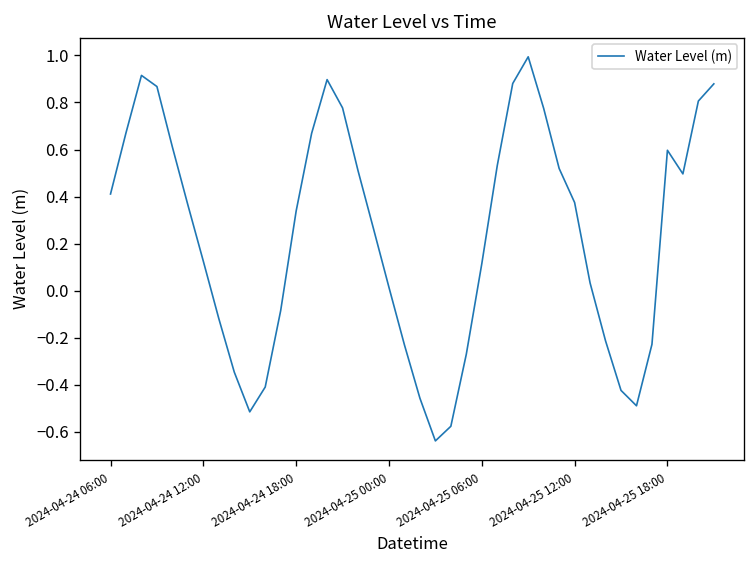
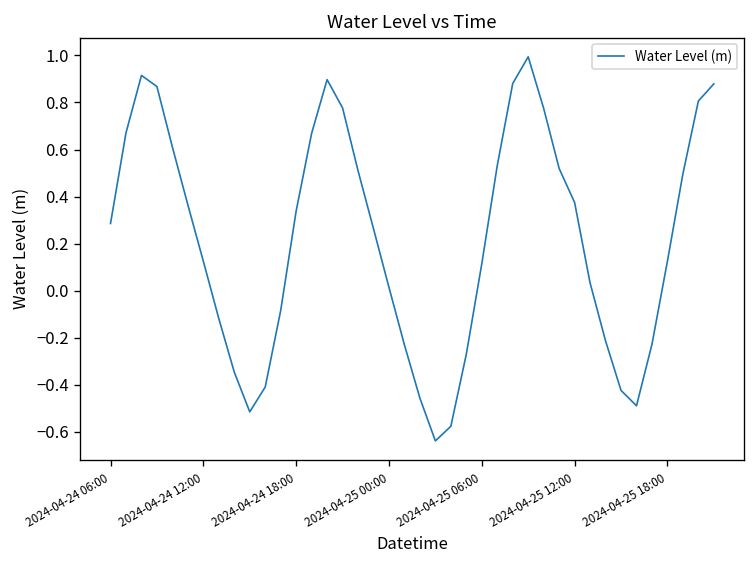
  {
-   "2024-04-24 06:00": 0.41,
+   "2024-04-24 06:00": 0.29,
    "2024-04-24 12:00": 0.13,
    "2024-04-24 18:00": 0.34,
    "2024-04-25 00:00": 0.01,
    "2024-04-25 06:00": 0.11,
    "2024-04-25 12:00": 0.37,
-   "2024-04-25 18:00": 0.60
+   "2024-04-25 18:00": 0.13
  }
